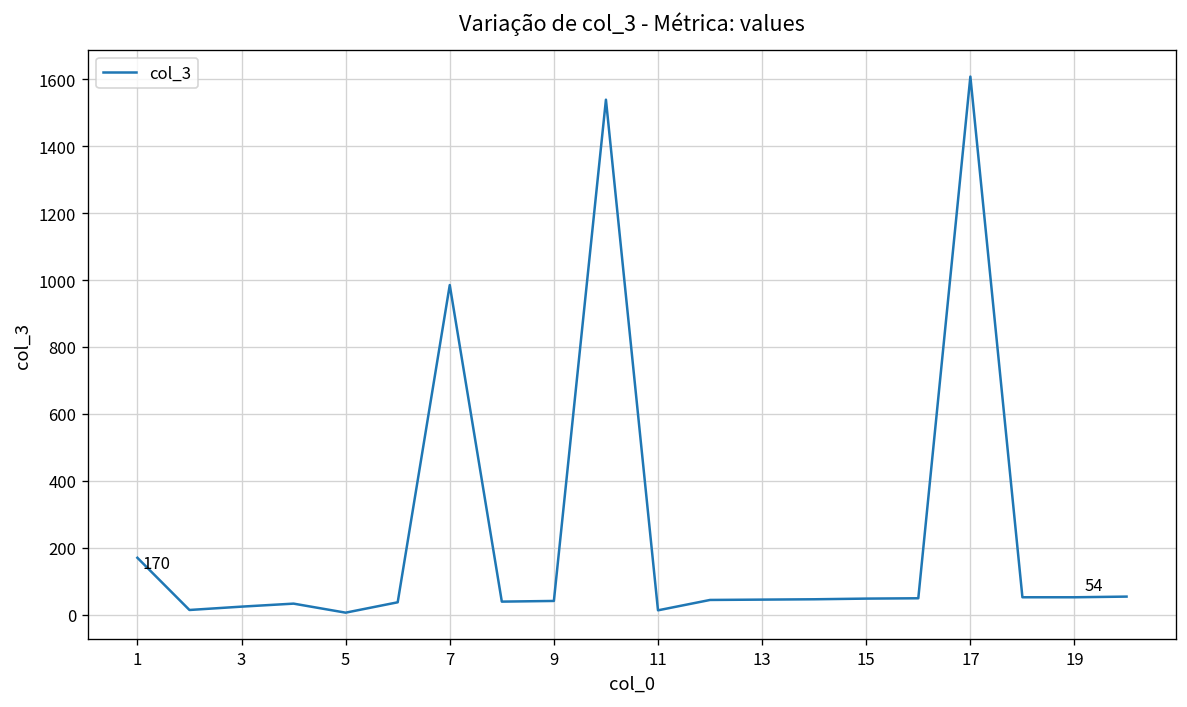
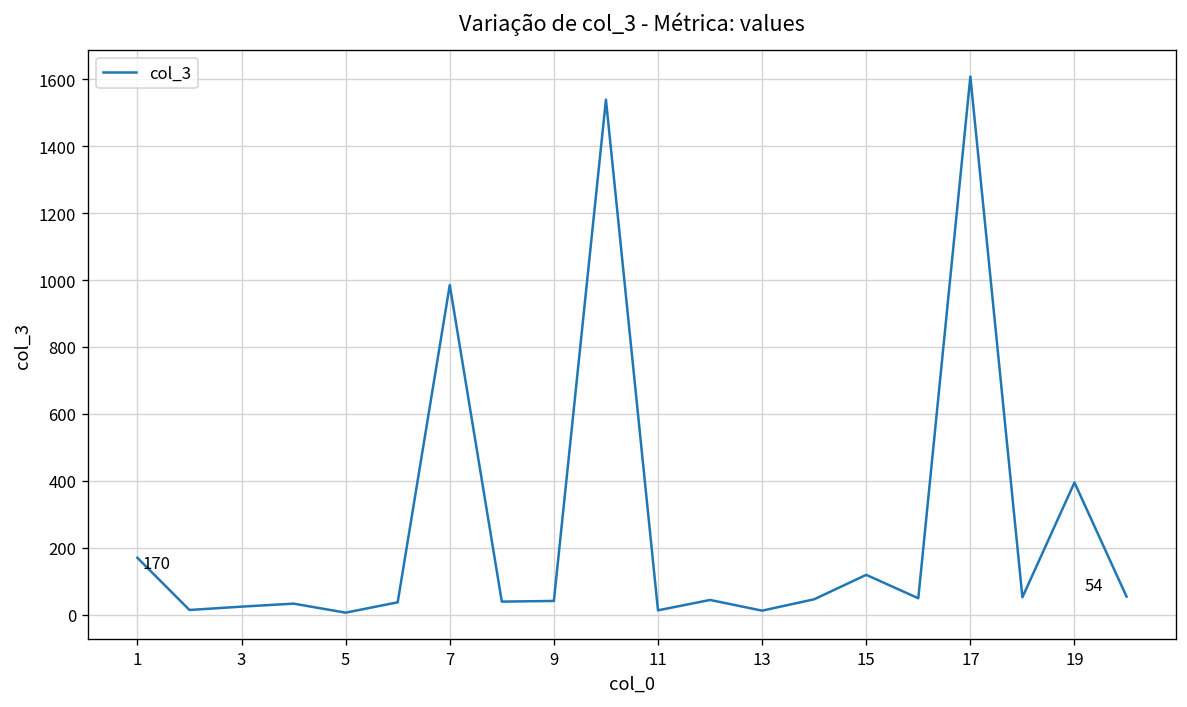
  {
    "3": 20,
    "5": 10,
    "7": 990,
    "9": 40,
    "11": 10,
-   "13": 50,
-   "15": 50,
+   "13": 10,
+   "15": 120,
    "17": 1610,
-   "19": 50
+   "19": 400
  }
